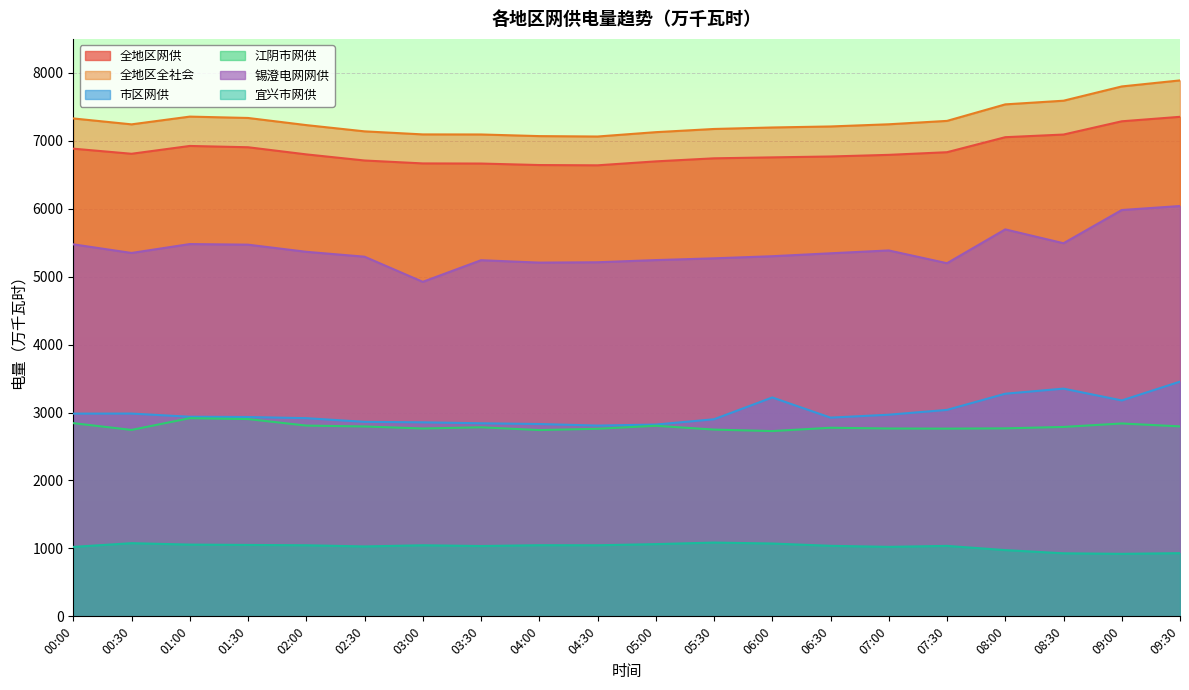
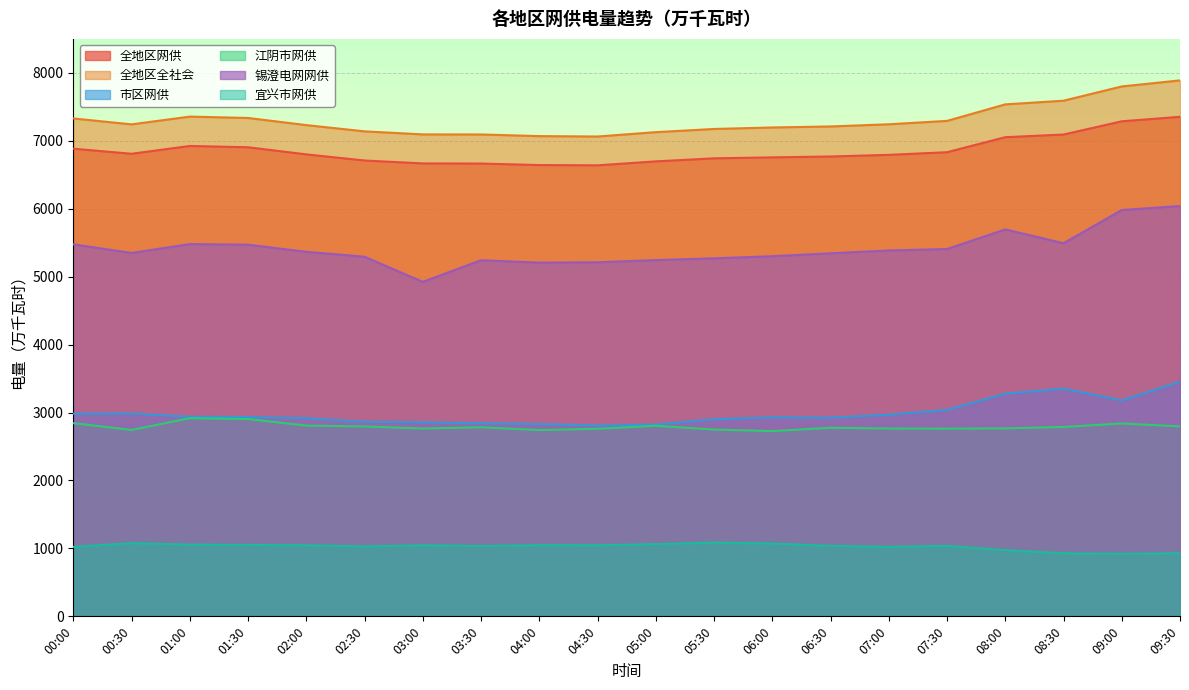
  {
    "市区网供": {
      "00:00": 3000,
      "00:30": 3000,
      "02:00": 2900,
      "02:30": 2900,
      "03:00": 2900,
      "03:30": 2800,
      "04:00": 2800,
      "04:30": 2800,
      "05:30": 2900,
-     "06:00": 3200,
+     "06:00": 2900,
      "06:30": 2900,
      "07:00": 3000,
      "07:30": 3000,
      "08:00": 3300,
      "08:30": 3400,
      "09:00": 3200,
      "09:30": 3500
    },
    "锡澄电网网供": {
      "00:00": 5500,
      "00:30": 5300,
      "01:00": 5500,
      "01:30": 5500,
      "02:00": 5400,
      "02:30": 5300,
      "03:00": 4900,
      "03:30": 5200,
      "04:00": 5200,
      "04:30": 5200,
      "05:00": 5200,
      "05:30": 5300,
      "06:00": 5300,
      "06:30": 5300,
      "07:00": 5400,
-     "07:30": 5200,
+     "07:30": 5400,
      "08:00": 5700,
      "08:30": 5500,
      "09:00": 6000,
      "09:30": 6000
    }
  }
